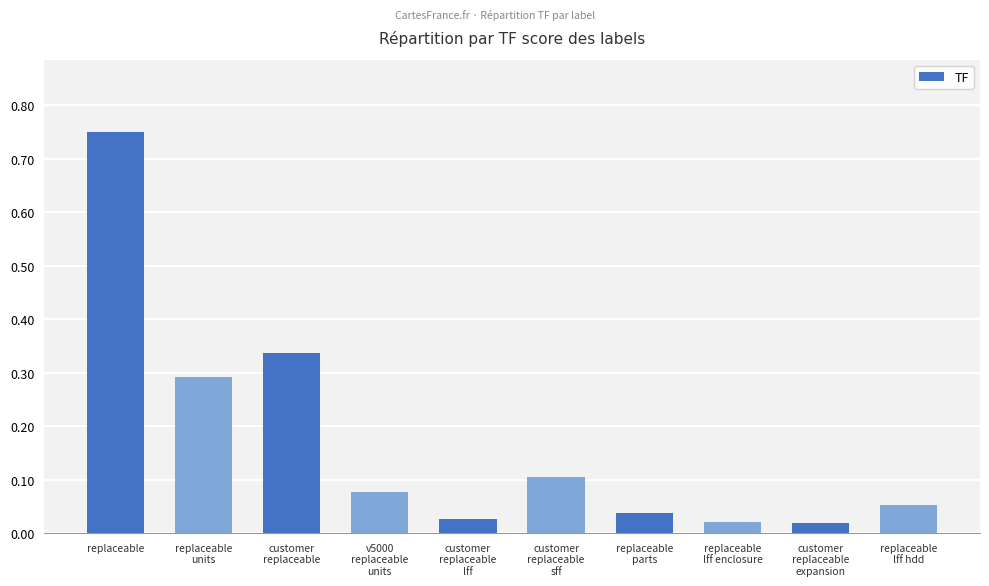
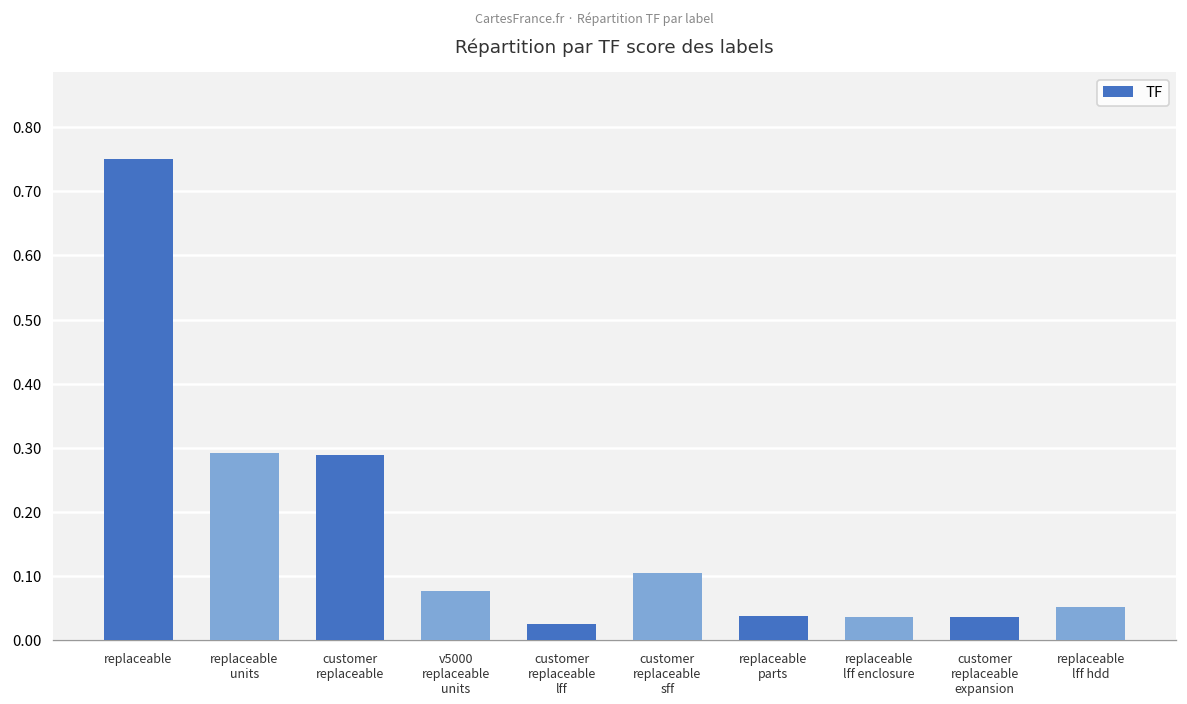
  {
    "replaceable": 0.75,
    "replaceable units": 0.29,
-   "customer replaceable": 0.34,
+   "customer replaceable": 0.29,
    "v5000 replaceable units": 0.08,
    "customer replaceable lff": 0.03,
    "customer replaceable sff": 0.11,
    "replaceable parts": 0.04,
-   "replaceable lff enclosure": 0.02,
-   "customer replaceable expansion": 0.02,
+   "replaceable lff enclosure": 0.04,
+   "customer replaceable expansion": 0.04,
    "replaceable lff hdd": 0.05
  }
